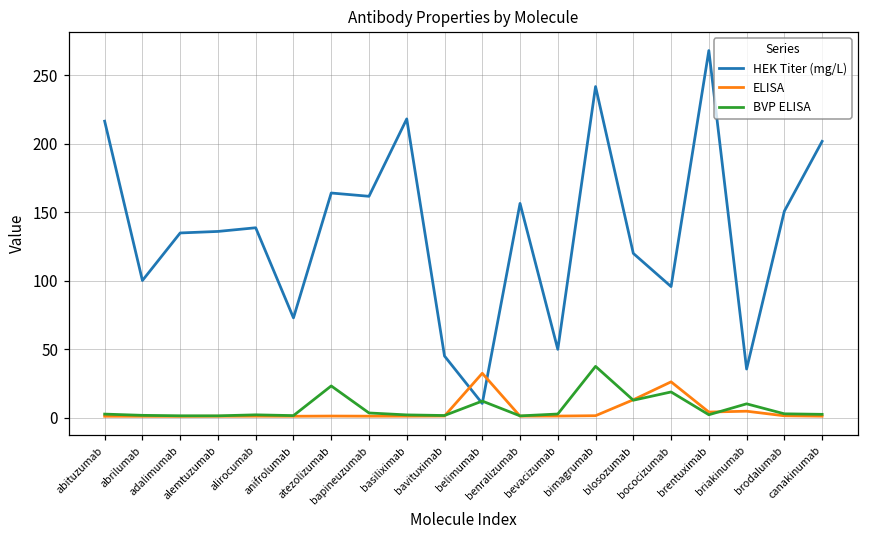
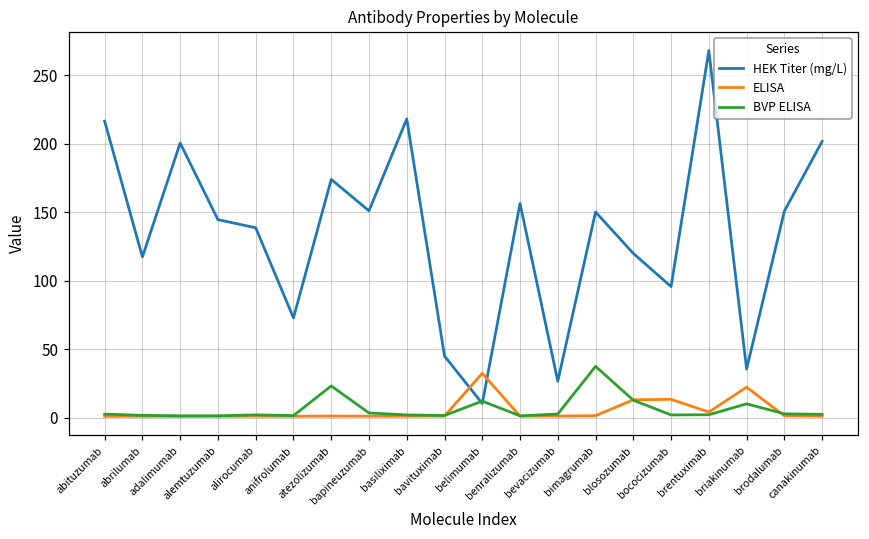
  {
    "HEK Titer (mg/L)": {
      "abituzumab": 217,
-     "abrilumab": 100,
-     "adalimumab": 135,
-     "alemtuzumab": 136,
+     "abrilumab": 117,
+     "adalimumab": 201,
+     "alemtuzumab": 145,
      "alirocumab": 139,
      "anifrolumab": 73,
-     "atezolizumab": 164,
-     "bapineuzumab": 162,
+     "atezolizumab": 174,
+     "bapineuzumab": 151,
      "basiliximab": 218,
      "bavituximab": 45,
      "benralizumab": 156,
-     "bevacizumab": 50,
-     "bimagrumab": 242,
+     "bevacizumab": 27,
+     "bimagrumab": 150,
      "blosozumab": 120,
      "bococizumab": 96,
      "brentuximab": 268,
      "briakinumab": 36,
      "brodalumab": 151,
      "canakinumab": 202
    },
    "ELISA": {
      "atezolizumab": 1,
      "bapineuzumab": 1,
      "belimumab": 33,
      "bimagrumab": 2,
-     "bococizumab": 26,
-     "briakinumab": 5
+     "bococizumab": 13,
+     "briakinumab": 22
    },
    "BVP ELISA": {
      "atezolizumab": 23,
      "bapineuzumab": 4,
      "bimagrumab": 38,
-     "bococizumab": 19,
+     "bococizumab": 2,
      "briakinumab": 10
    }
  }
